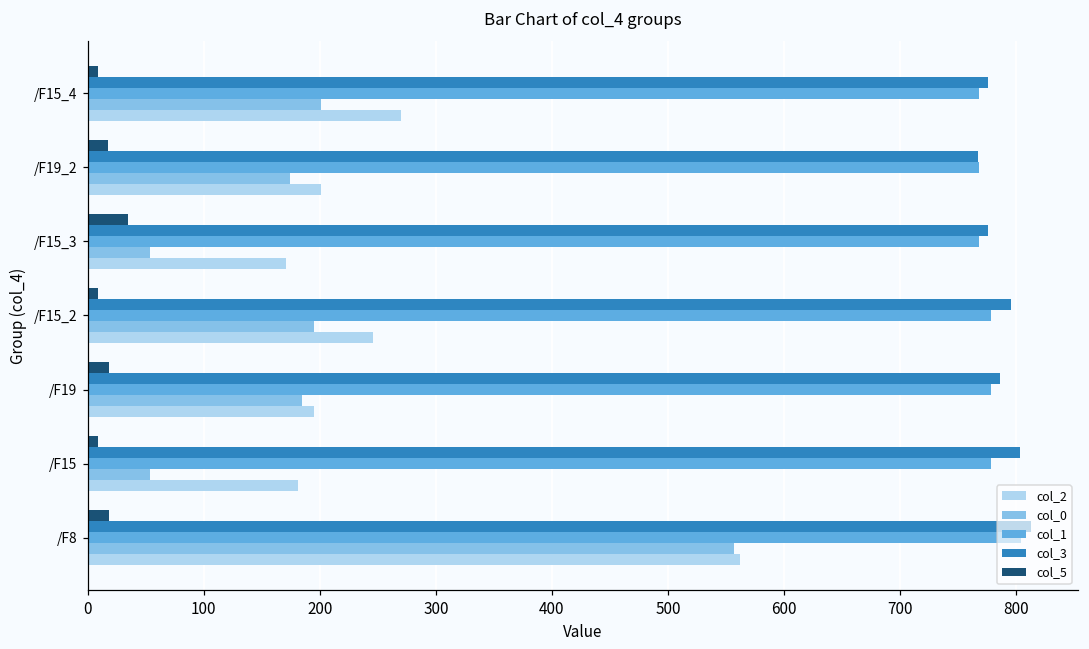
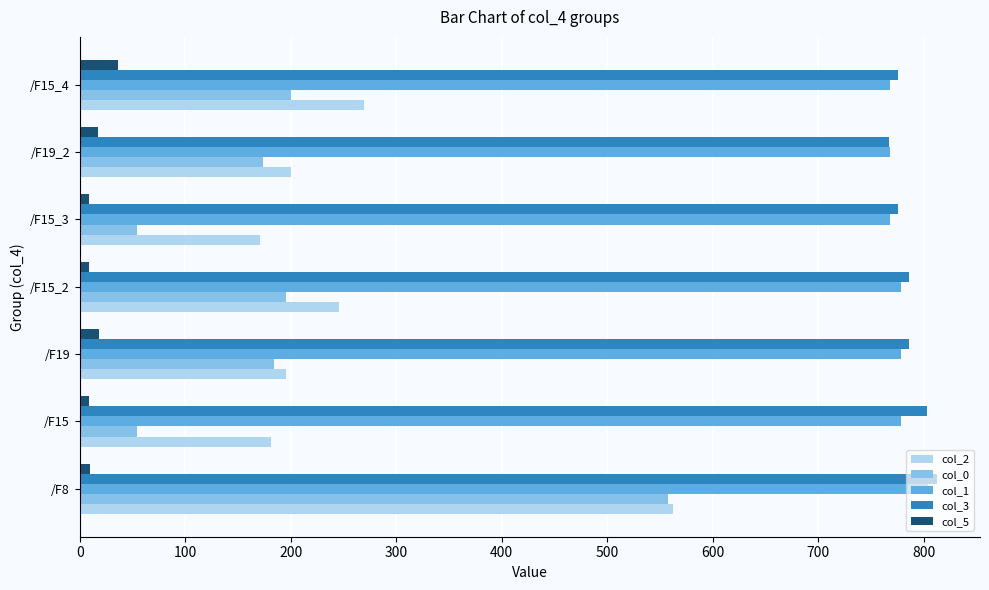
  {
    "col_3": {
      "/F15_4": 776,
      "/F19_2": 767,
      "/F15_3": 776,
-     "/F15_2": 795,
+     "/F15_2": 786,
      "/F19": 786,
      "/F15": 803
    },
    "col_5": {
-     "/F15_4": 9,
+     "/F15_4": 37,
      "/F19_2": 18,
-     "/F15_3": 35,
+     "/F15_3": 9,
      "/F15_2": 9,
      "/F19": 18,
      "/F15": 9,
-     "/F8": 18
+     "/F8": 10
    }
  }
